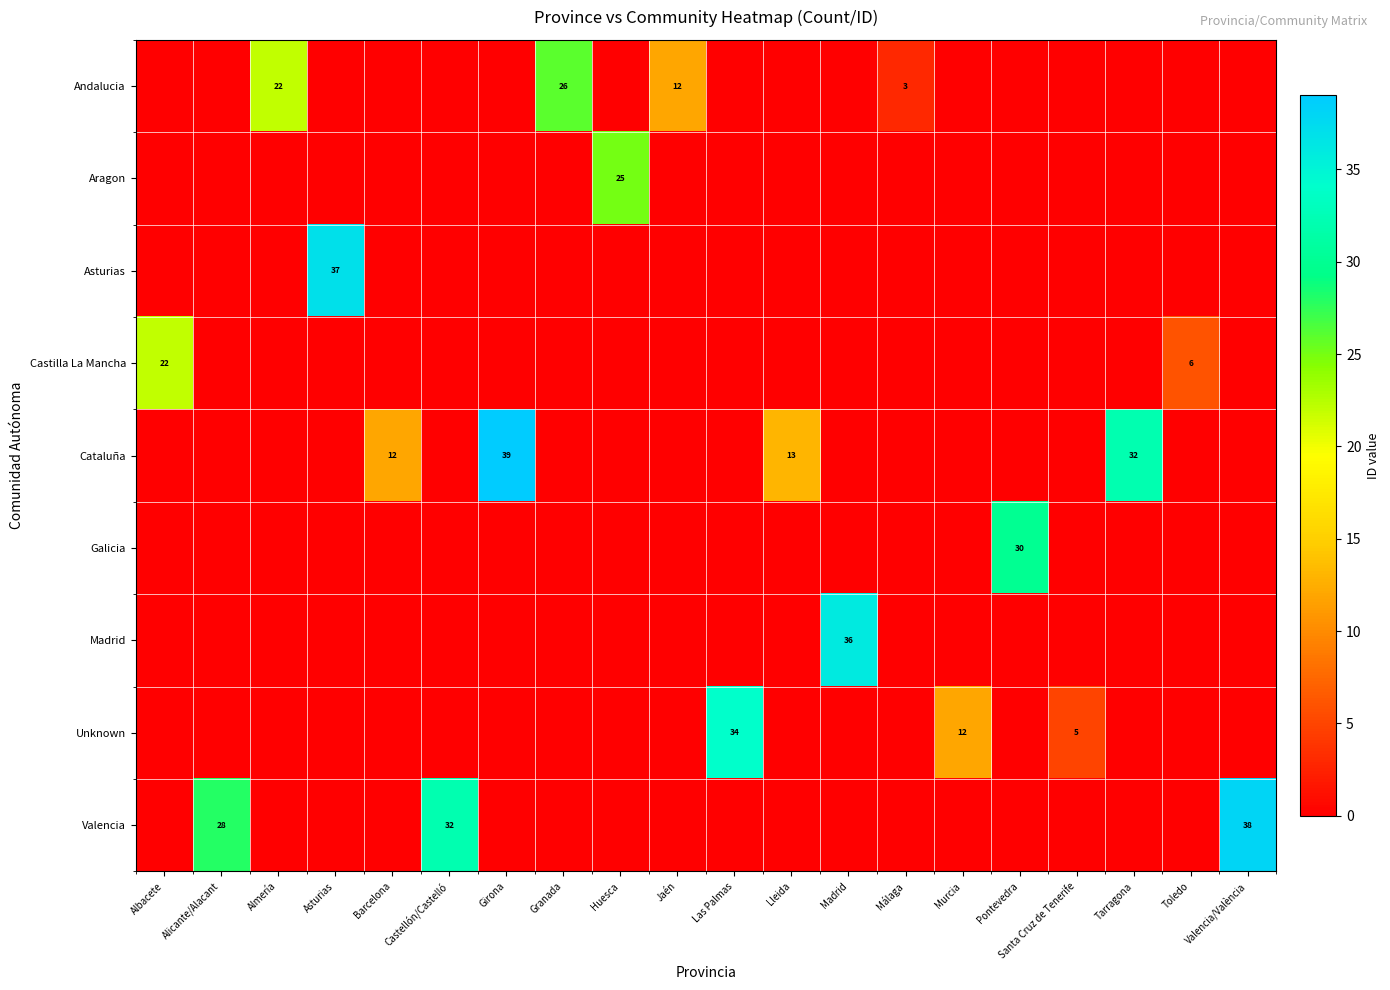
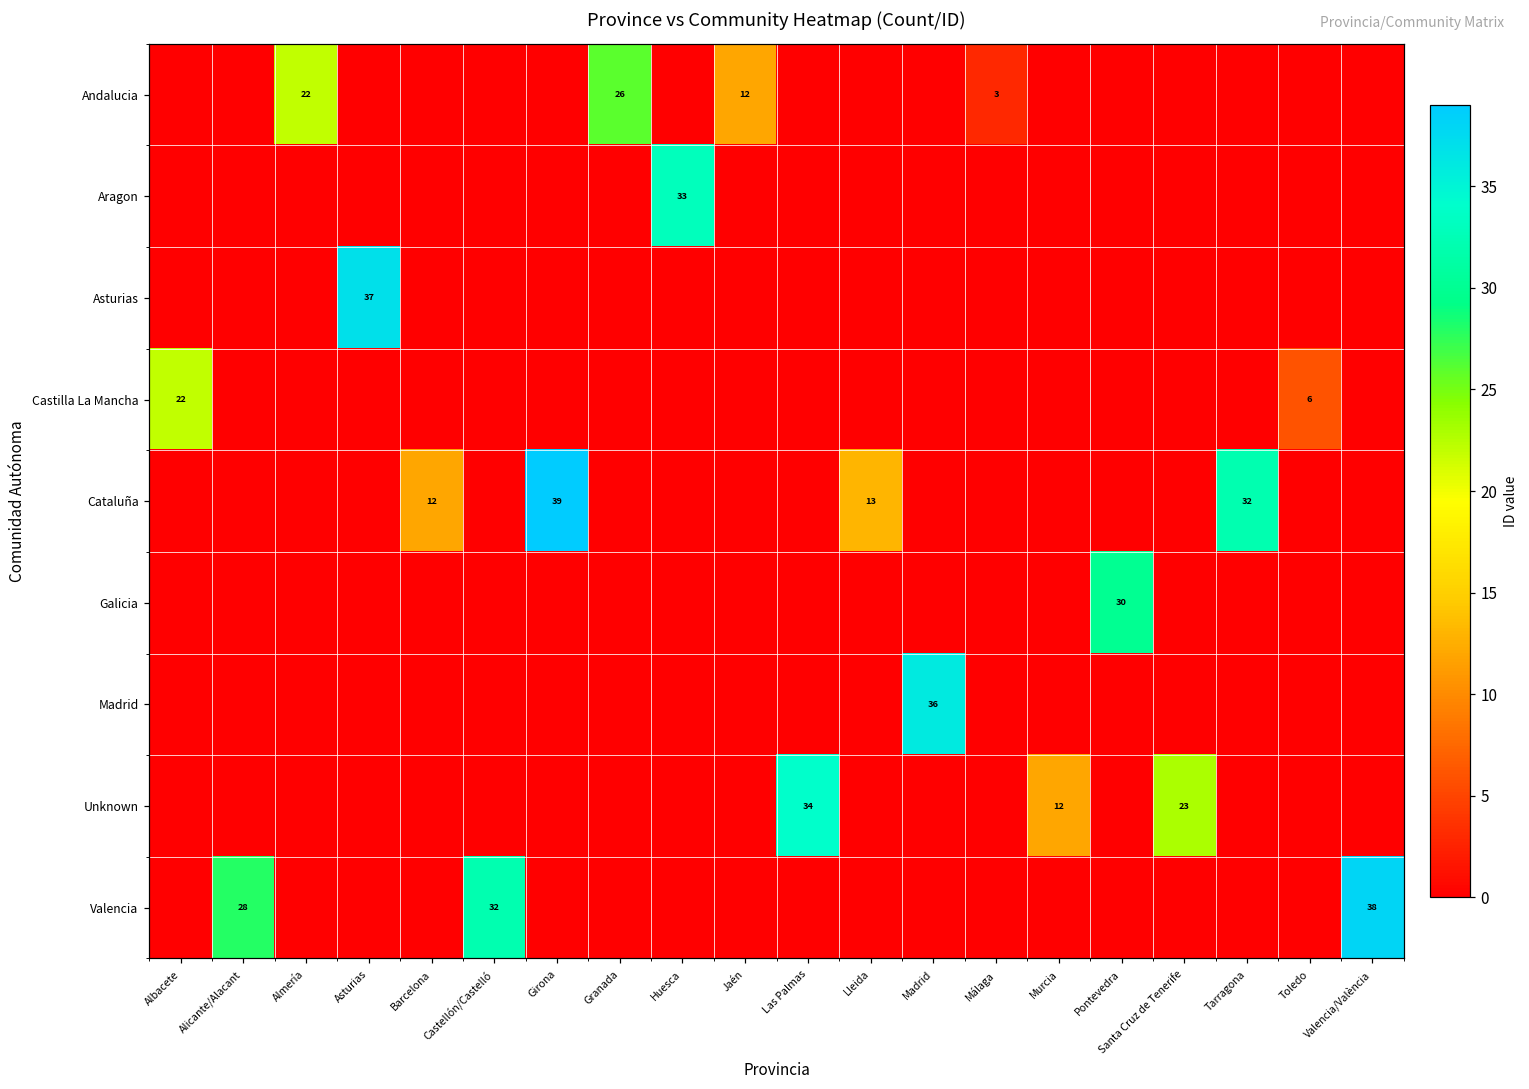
  {
    "Andalucia": {
      "Almería": 22,
      "Granada": 26,
      "Jaén": 12,
      "Málaga": 3
    },
    "Aragon": {
-     "Huesca": 25
+     "Huesca": 33
    },
    "Asturias": {
      "Asturias": 37
    },
    "Castilla La Mancha": {
      "Albacete": 22,
      "Toledo": 6
    },
    "Cataluña": {
      "Barcelona": 12,
      "Girona": 39,
      "Lleida": 13,
      "Tarragona": 32
    },
    "Galicia": {
      "Pontevedra": 30
    },
    "Madrid": {
      "Madrid": 36
    },
    "Unknown": {
      "Las Palmas": 34,
      "Murcia": 12,
-     "Santa Cruz de Tenerife": 5
+     "Santa Cruz de Tenerife": 23
    },
    "Valencia": {
      "Alicante/Alacant": 28,
      "Castellón/Castelló": 32,
      "Valencia/València": 38
    }
  }
